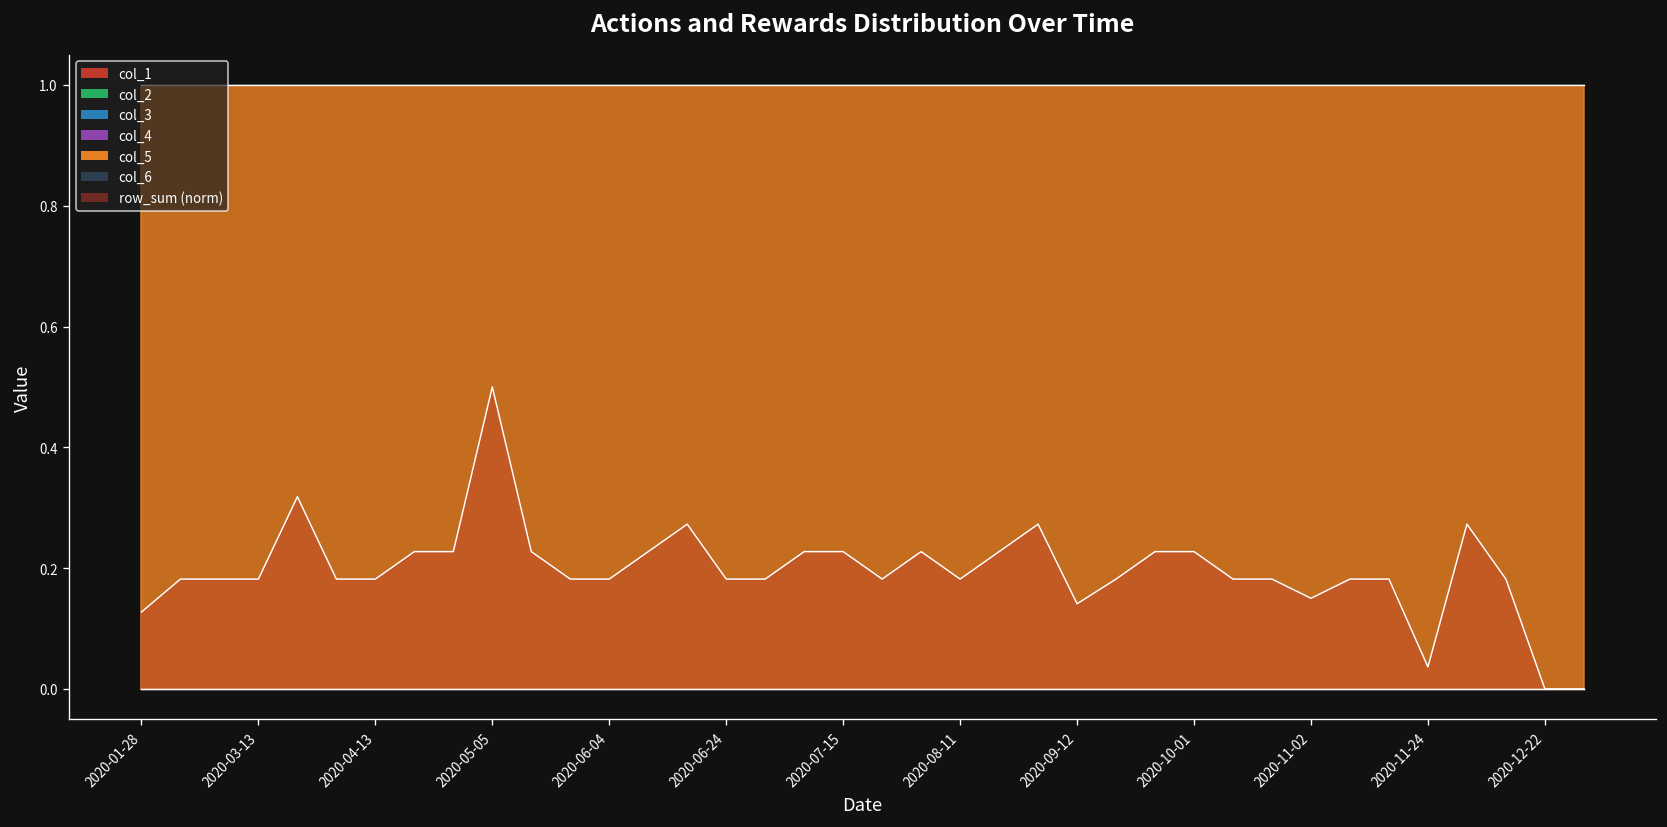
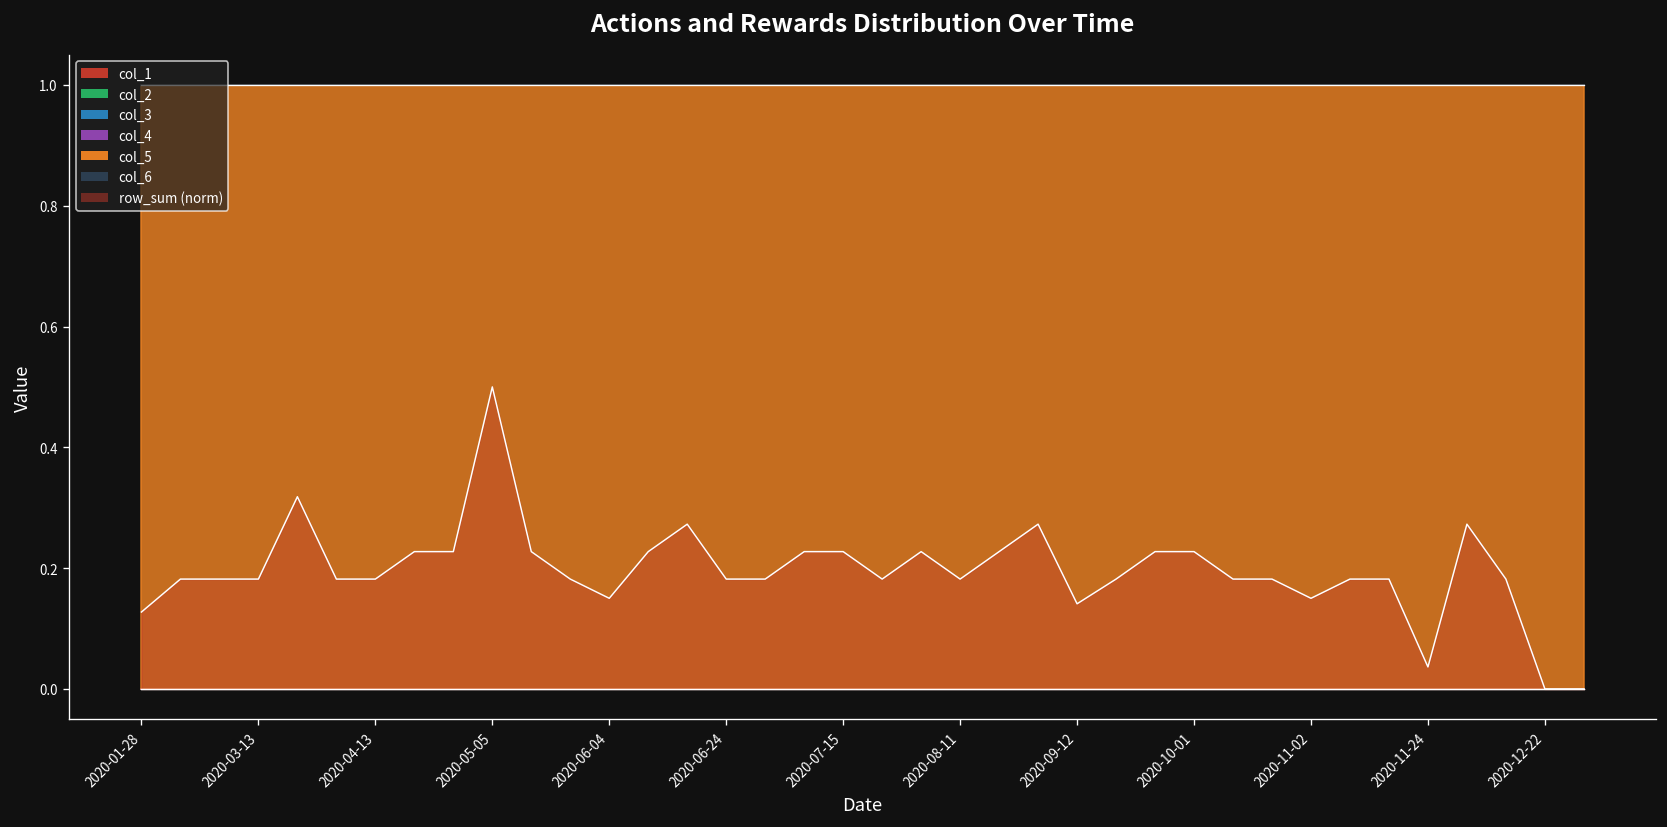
  {
    "col_4": {
      "2020-01-28": 0.00,
      "2020-03-13": 0.00,
      "2020-04-13": 0.00,
      "2020-05-05": 0.00,
      "2020-06-04": 0.00,
      "2020-06-24": 0.00,
      "2020-07-15": 0.00,
      "2020-08-11": 0.00,
      "2020-09-12": 0.00,
      "2020-10-01": 0.00,
      "2020-11-02": 0.00,
      "2020-11-24": 0.00
    },
    "col_6": {
      "2020-03-13": 1.00,
      "2020-04-13": 1.00,
      "2020-05-05": 1.00,
      "2020-06-04": 1.00,
      "2020-06-24": 1.00,
      "2020-07-15": 1.00,
      "2020-08-11": 1.00,
      "2020-09-12": 1.00,
      "2020-10-01": 1.00,
      "2020-11-02": 1.00,
      "2020-11-24": 1.00,
      "2020-12-22": 1.00
    },
    "row_sum (norm)": {
      "2020-01-28": 0.13,
      "2020-03-13": 0.18,
      "2020-04-13": 0.18,
      "2020-05-05": 0.50,
-     "2020-06-04": 0.18,
+     "2020-06-04": 0.15,
      "2020-06-24": 0.18,
      "2020-07-15": 0.23,
      "2020-08-11": 0.18,
      "2020-09-12": 0.14,
      "2020-10-01": 0.23,
      "2020-11-02": 0.15,
      "2020-11-24": 0.04
    }
  }
